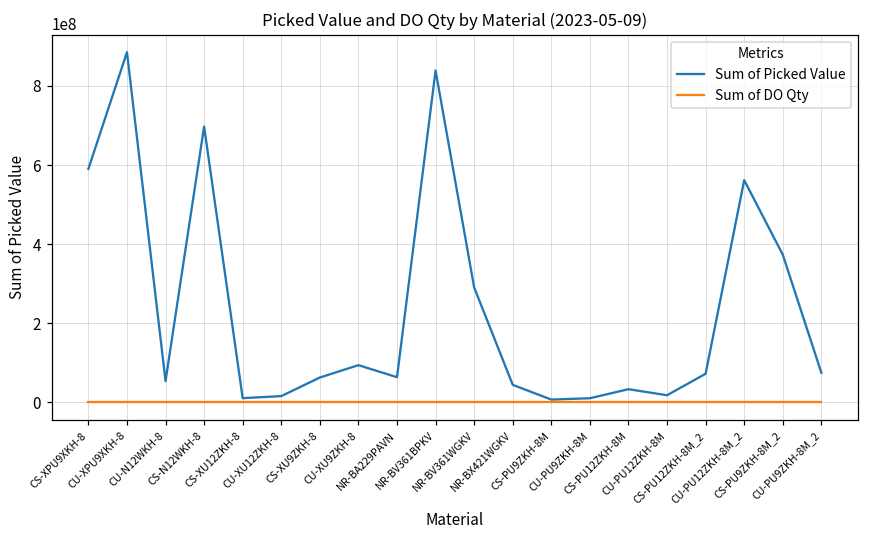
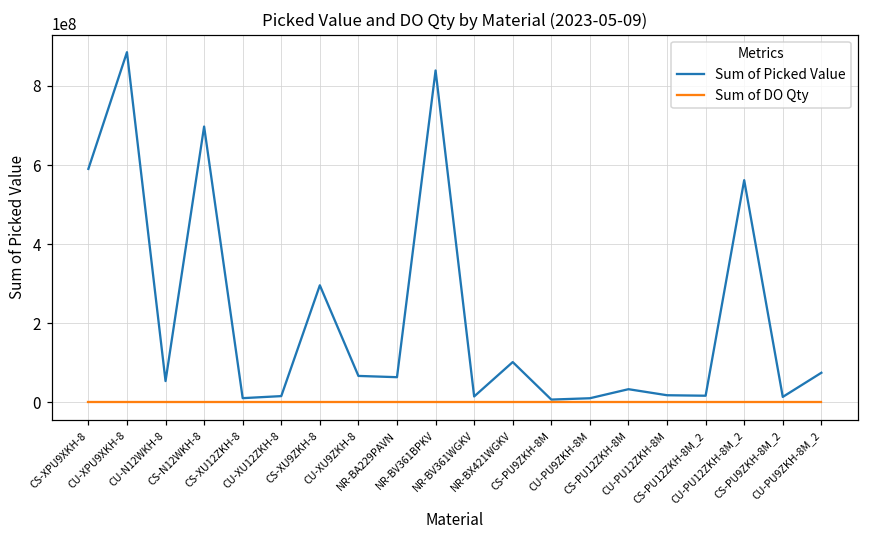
  {
    "Sum of Picked Value": {
      "CS-XPU9XKH-8": 590000000,
      "CU-XPU9XKH-8": 890000000,
      "CU-N12WKH-8": 50000000,
      "CS-N12WKH-8": 700000000,
      "CS-XU12ZKH-8": 10000000,
      "CU-XU12ZKH-8": 20000000,
-     "CS-XU9ZKH-8": 60000000,
-     "CU-XU9ZKH-8": 90000000,
+     "CS-XU9ZKH-8": 300000000,
+     "CU-XU9ZKH-8": 70000000,
      "NR-BA229PAVN": 60000000,
      "NR-BV361BPKV": 840000000,
-     "NR-BV361WGKV": 290000000,
-     "NR-BX421WGKV": 40000000,
+     "NR-BV361WGKV": 10000000,
+     "NR-BX421WGKV": 100000000,
      "CU-PU9ZKH-8M": 10000000,
      "CS-PU12ZKH-8M": 30000000,
      "CU-PU12ZKH-8M": 20000000,
-     "CS-PU12ZKH-8M_2": 70000000,
+     "CS-PU12ZKH-8M_2": 20000000,
      "CU-PU12ZKH-8M_2": 560000000,
-     "CS-PU9ZKH-8M_2": 370000000,
+     "CS-PU9ZKH-8M_2": 10000000,
      "CU-PU9ZKH-8M_2": 70000000
    },
    "Sum of DO Qty": {
      "CS-XPU9XKH-8": 0,
      "CU-XPU9XKH-8": 0,
      "CU-N12WKH-8": 0,
      "CS-N12WKH-8": 0,
      "CS-XU12ZKH-8": 0,
      "CU-XU12ZKH-8": 0,
      "CS-XU9ZKH-8": 0,
      "CU-XU9ZKH-8": 0,
      "NR-BA229PAVN": 0,
      "NR-BV361BPKV": 0,
      "NR-BV361WGKV": 0,
      "NR-BX421WGKV": 0,
      "CU-PU9ZKH-8M": 0,
      "CS-PU12ZKH-8M": 0,
      "CU-PU12ZKH-8M": 0,
      "CS-PU12ZKH-8M_2": 0,
      "CU-PU12ZKH-8M_2": 0,
      "CS-PU9ZKH-8M_2": 0,
      "CU-PU9ZKH-8M_2": 0
    }
  }
